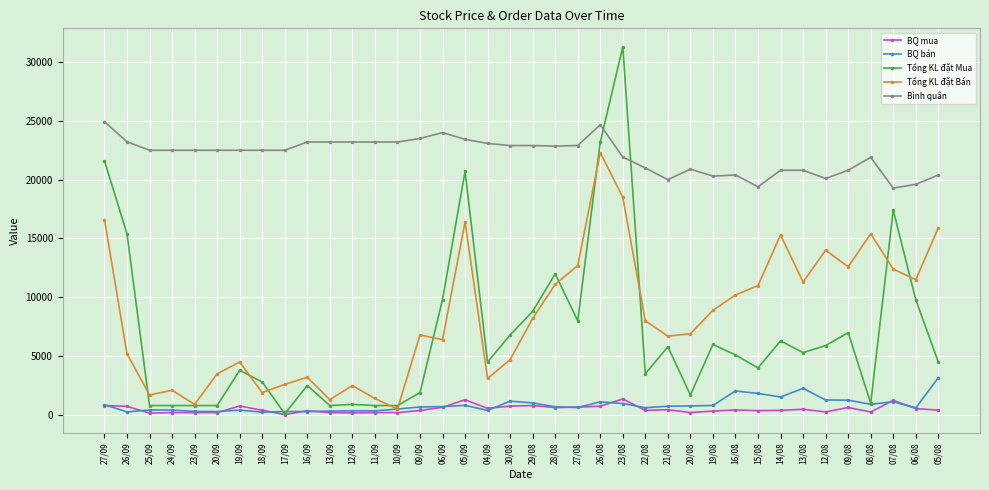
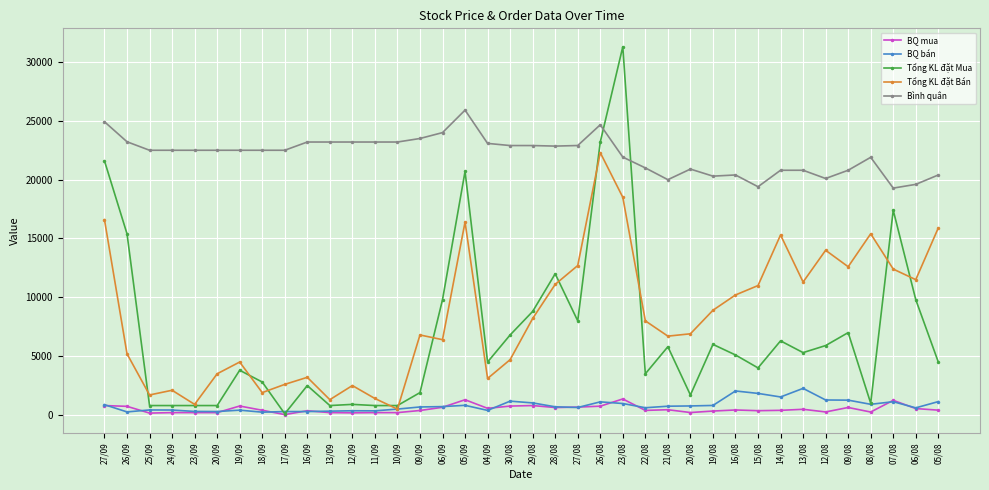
  {
    "BQ mua": {
      "26/09": 700,
      "25/09": 200,
      "24/09": 200,
      "19/09": 800,
      "10/09": 200,
      "09/09": 400,
      "05/09": 1300,
      "30/08": 800,
      "29/08": 800,
      "26/08": 700,
      "23/08": 1400,
      "22/08": 400,
      "21/08": 400,
      "20/08": 200,
      "19/08": 300,
      "16/08": 400,
      "15/08": 400,
      "14/08": 400,
      "13/08": 500,
      "12/08": 300,
      "09/08": 600,
      "08/08": 300,
      "05/08": 400
    },
    "BQ bán": {
      "26/09": 300,
      "25/09": 400,
      "24/09": 400,
      "19/09": 400,
      "09/09": 700,
      "05/09": 800,
      "30/08": 1200,
      "29/08": 1000,
      "26/08": 1100,
      "23/08": 1000,
      "22/08": 600,
      "21/08": 700,
      "20/08": 800,
      "19/08": 800,
      "16/08": 2000,
      "15/08": 1800,
      "14/08": 1500,
      "13/08": 2300,
      "12/08": 1300,
      "09/08": 1300,
-     "05/08": 3200
+     "05/08": 1100
    },
    "Tổng KL đặt Mua": {
      "27/09": 21600,
      "26/09": 15400,
      "25/09": 800,
      "24/09": 800,
      "20/09": 800,
      "19/09": 3800,
      "18/09": 2800,
      "16/09": 2500,
      "13/09": 800,
      "12/09": 900,
      "11/09": 800,
      "10/09": 800,
      "09/09": 1900,
      "06/09": 9800,
      "05/09": 20700,
      "04/09": 4500,
      "30/08": 6800,
      "29/08": 8800,
      "28/08": 12000,
      "27/08": 8000,
      "26/08": 23200,
      "23/08": 31300,
      "22/08": 3500,
      "21/08": 5800,
      "20/08": 1700,
      "19/08": 6000,
      "16/08": 5100,
      "15/08": 4000,
      "14/08": 6300,
      "13/08": 5300,
      "12/08": 5900,
      "09/08": 7000,
      "07/08": 17400,
      "06/08": 9800,
      "05/08": 4500
    },
    "Tổng KL đặt Bán": {
      "27/09": 16600,
      "26/09": 5200,
      "25/09": 1700,
      "24/09": 2100,
      "20/09": 3500,
      "19/09": 4500,
      "18/09": 1900,
      "17/09": 2600,
      "16/09": 3200,
      "13/09": 1300,
      "12/09": 2500,
      "11/09": 1400,
      "09/09": 6800,
      "06/09": 6400,
      "05/09": 16400,
      "04/09": 3100,
      "30/08": 4700,
      "29/08": 8200,
      "28/08": 11100,
      "27/08": 12700,
      "26/08": 22300,
      "23/08": 18500,
      "22/08": 8000,
      "21/08": 6700,
      "20/08": 6900,
      "19/08": 8900,
      "16/08": 10200,
      "15/08": 11000,
      "14/08": 15300,
      "13/08": 11300,
      "12/08": 14000,
      "09/08": 12600,
      "08/08": 15400,
      "07/08": 12400,
      "06/08": 11500,
      "05/08": 15900
    },
    "Bình quân": {
      "27/09": 24900,
      "26/09": 23200,
      "25/09": 22500,
      "24/09": 22500,
      "23/09": 22500,
      "20/09": 22500,
      "19/09": 22500,
      "18/09": 22500,
      "17/09": 22500,
      "16/09": 23200,
      "13/09": 23200,
      "12/09": 23200,
      "11/09": 23200,
      "10/09": 23200,
      "09/09": 23500,
      "06/09": 24000,
-     "05/09": 23400,
+     "05/09": 25900,
      "04/09": 23100,
      "30/08": 22900,
      "29/08": 22900,
      "28/08": 22900,
      "27/08": 22900,
      "26/08": 24700,
      "23/08": 21900,
      "22/08": 21000,
      "21/08": 20000,
      "20/08": 20900,
      "19/08": 20300,
      "16/08": 20400,
      "15/08": 19400,
      "14/08": 20800,
      "13/08": 20800,
      "12/08": 20100,
      "09/08": 20800,
      "08/08": 21900,
      "07/08": 19300,
      "06/08": 19600,
      "05/08": 20400
    }
  }
